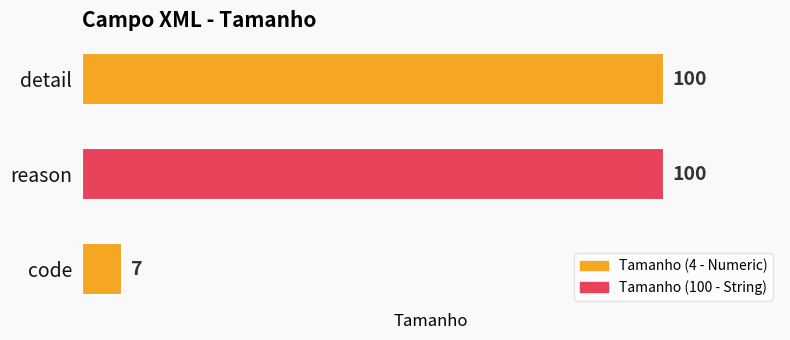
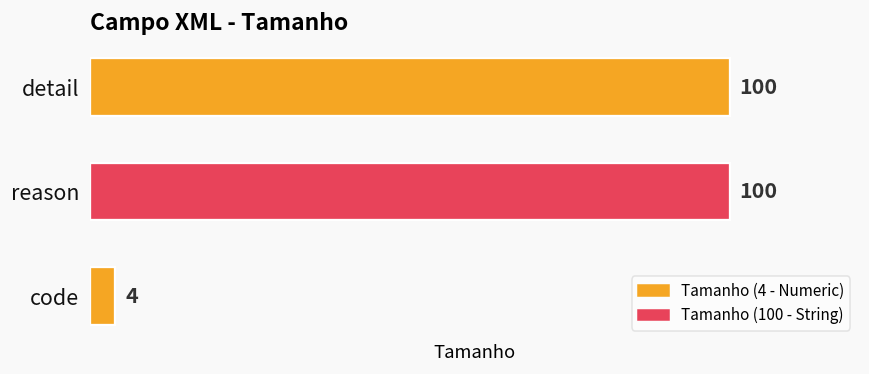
  {
    "detail": 100,
    "reason": 100,
-   "code": 7
+   "code": 4
  }
